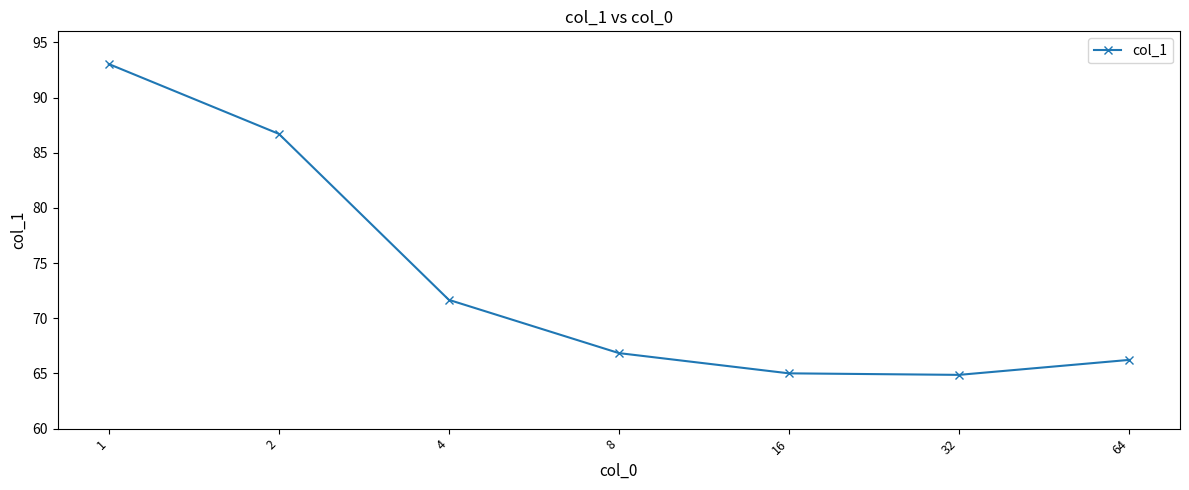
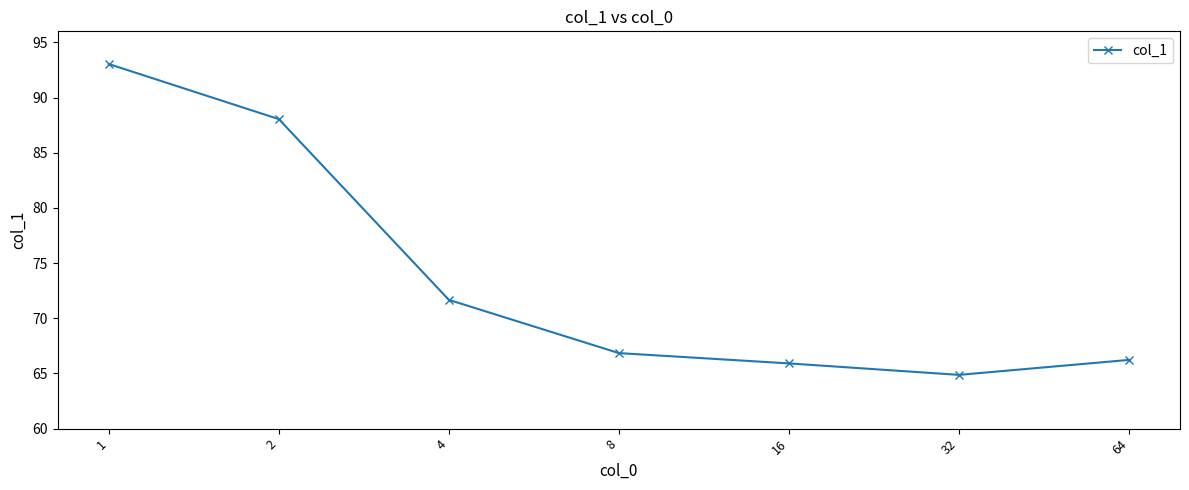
  {
    "1": 93.0,
-   "2": 86.7,
+   "2": 88.0,
    "4": 71.7,
    "8": 66.8,
-   "16": 65.0,
+   "16": 65.9,
    "32": 64.9,
    "64": 66.2
  }
